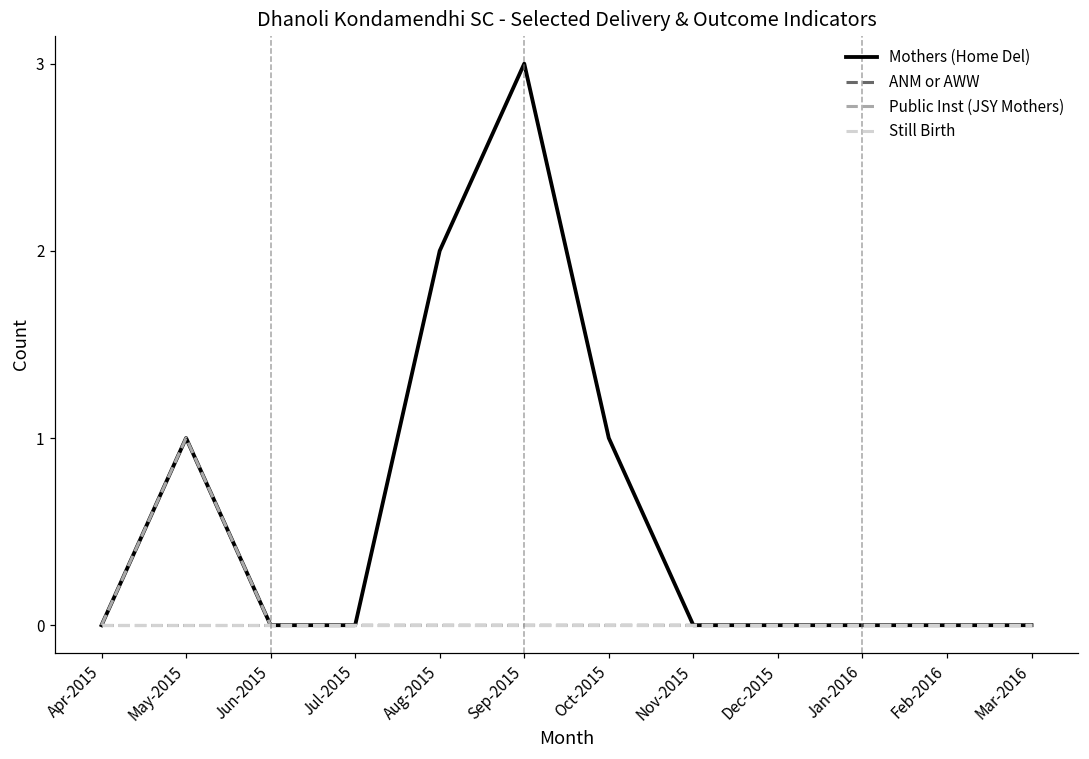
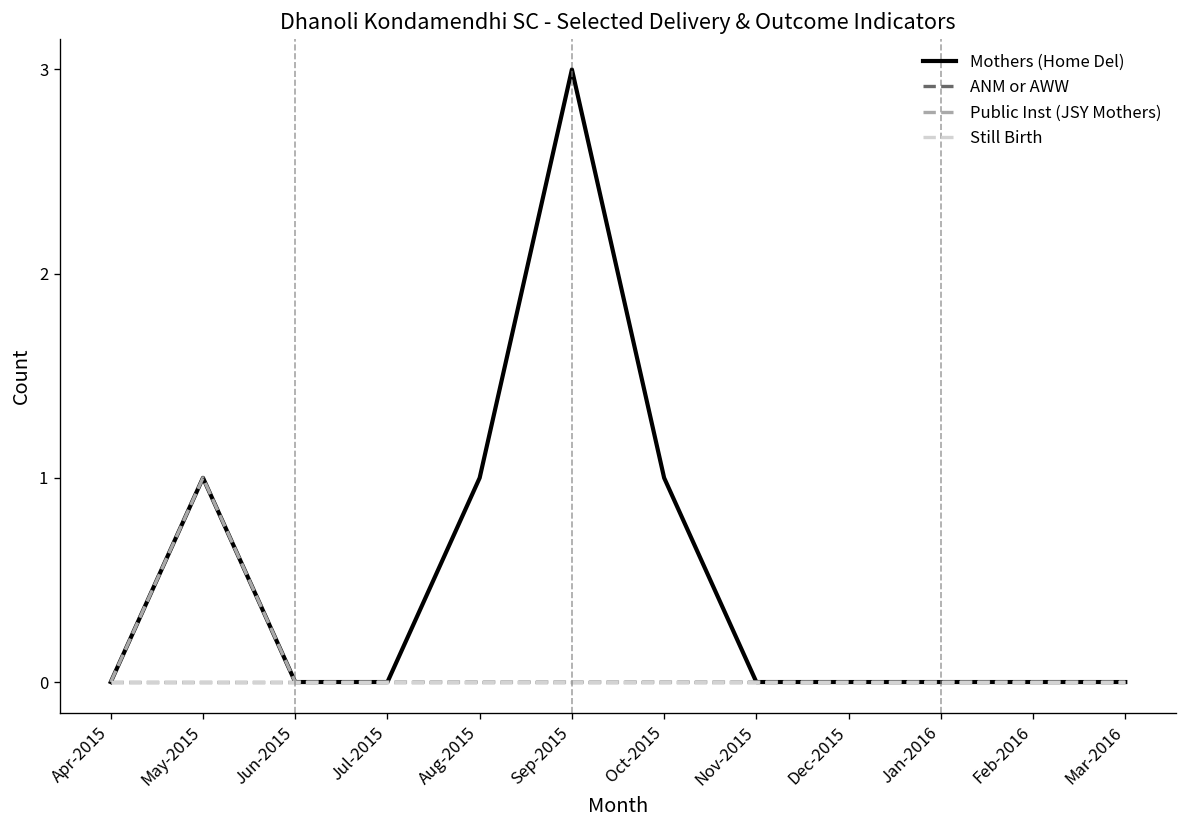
  {
    "Mothers (Home Del)": {
-     "Aug-2015": 2,
+     "Aug-2015": 1,
      "Sep-2015": 3,
      "Oct-2015": 1
    },
    "Still Birth": {
      "May-2015": 0
    }
  }
